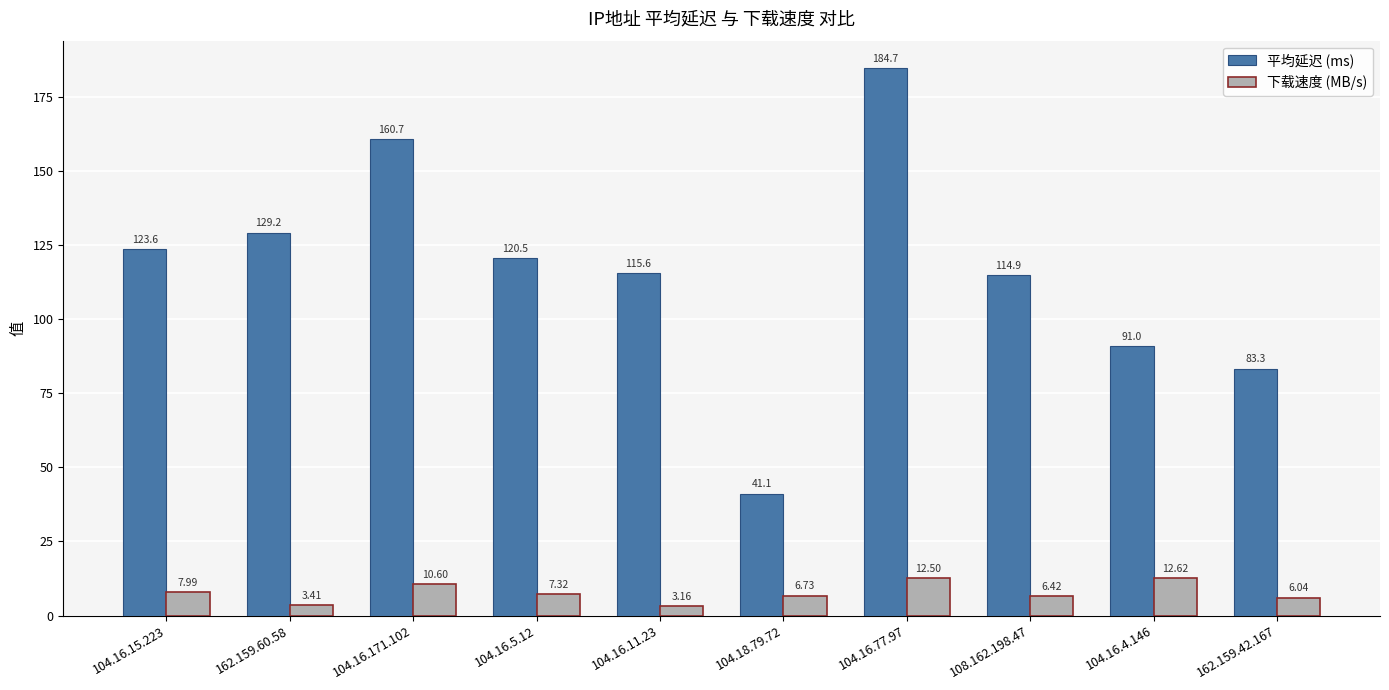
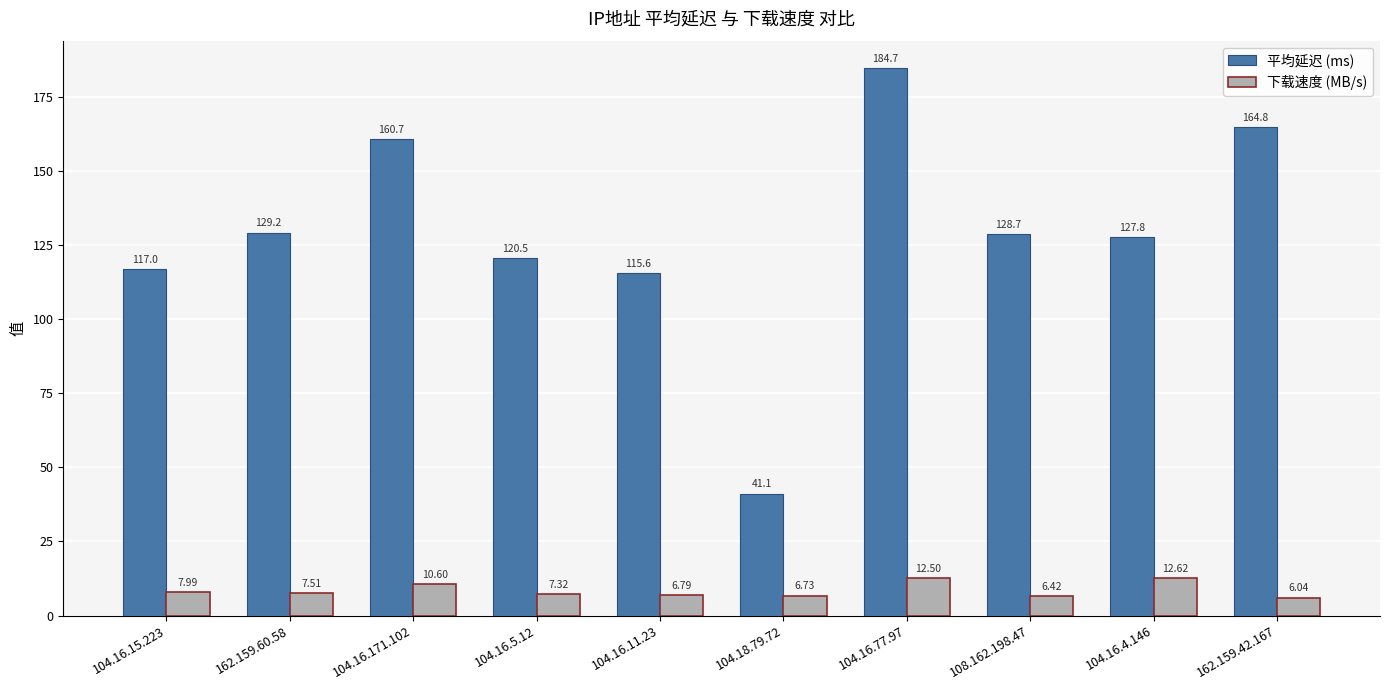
  {
    "平均延迟 (ms)": {
-     "104.16.15.223": 123.6,
+     "104.16.15.223": 117.0,
      "162.159.60.58": 129.2,
      "104.16.171.102": 160.7,
      "104.16.5.12": 120.5,
      "104.16.11.23": 115.6,
      "104.18.79.72": 41.1,
      "104.16.77.97": 184.7,
-     "108.162.198.47": 114.9,
-     "104.16.4.146": 91.0,
-     "162.159.42.167": 83.3
+     "108.162.198.47": 128.7,
+     "104.16.4.146": 127.8,
+     "162.159.42.167": 164.8
    },
    "下载速度 (MB/s)": {
      "104.16.15.223": 7.99,
-     "162.159.60.58": 3.41,
+     "162.159.60.58": 7.51,
      "104.16.171.102": 10.60,
      "104.16.5.12": 7.32,
-     "104.16.11.23": 3.16,
+     "104.16.11.23": 6.79,
      "104.18.79.72": 6.73,
      "104.16.77.97": 12.50,
      "108.162.198.47": 6.42,
      "104.16.4.146": 12.62,
      "162.159.42.167": 6.04
    }
  }
